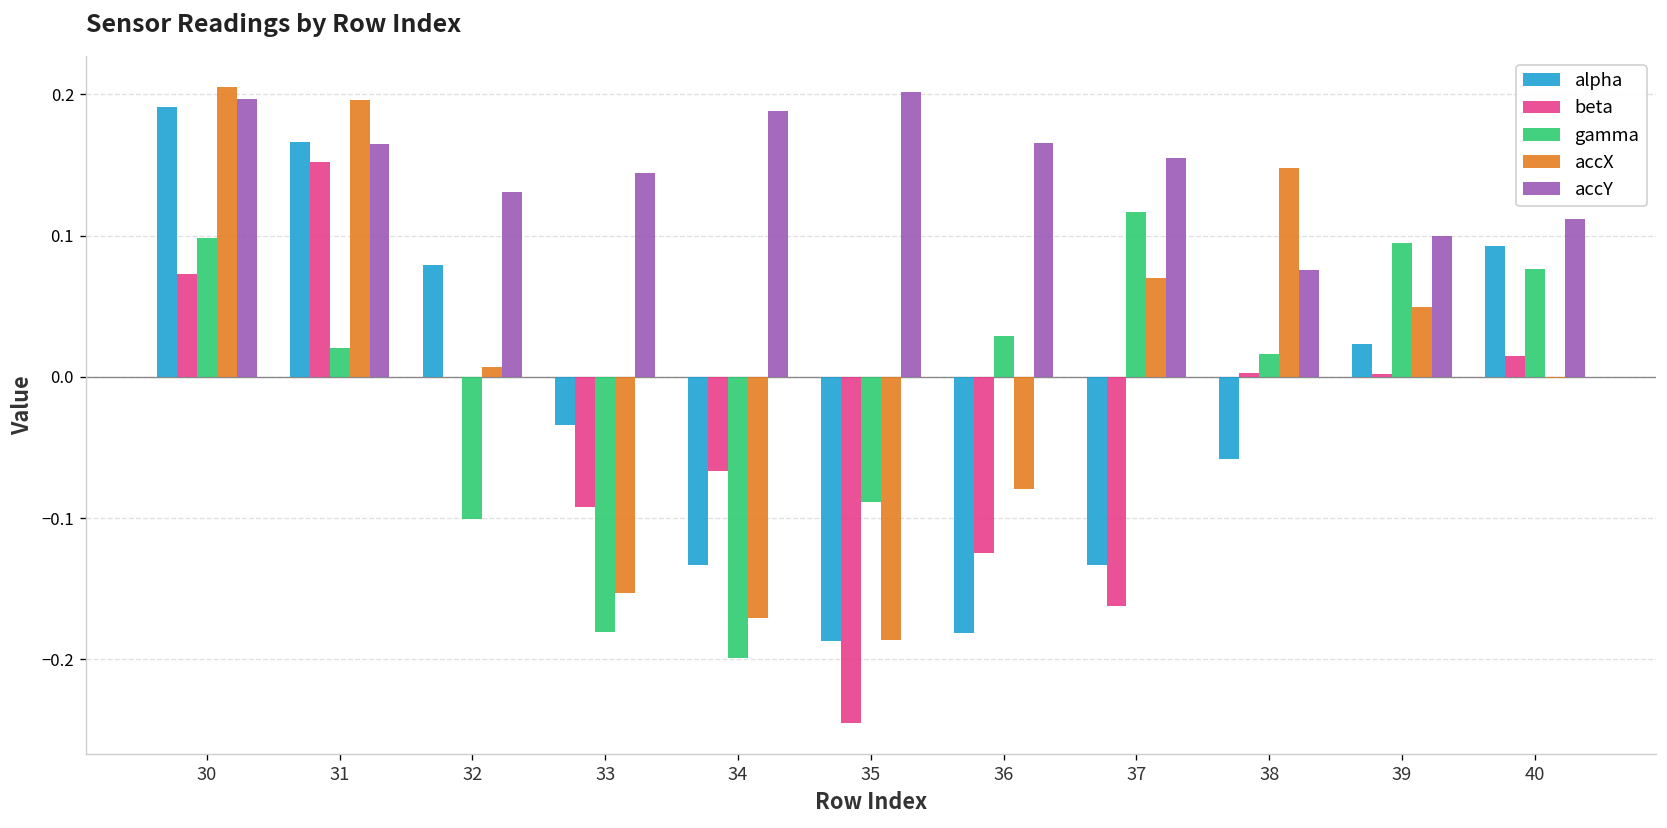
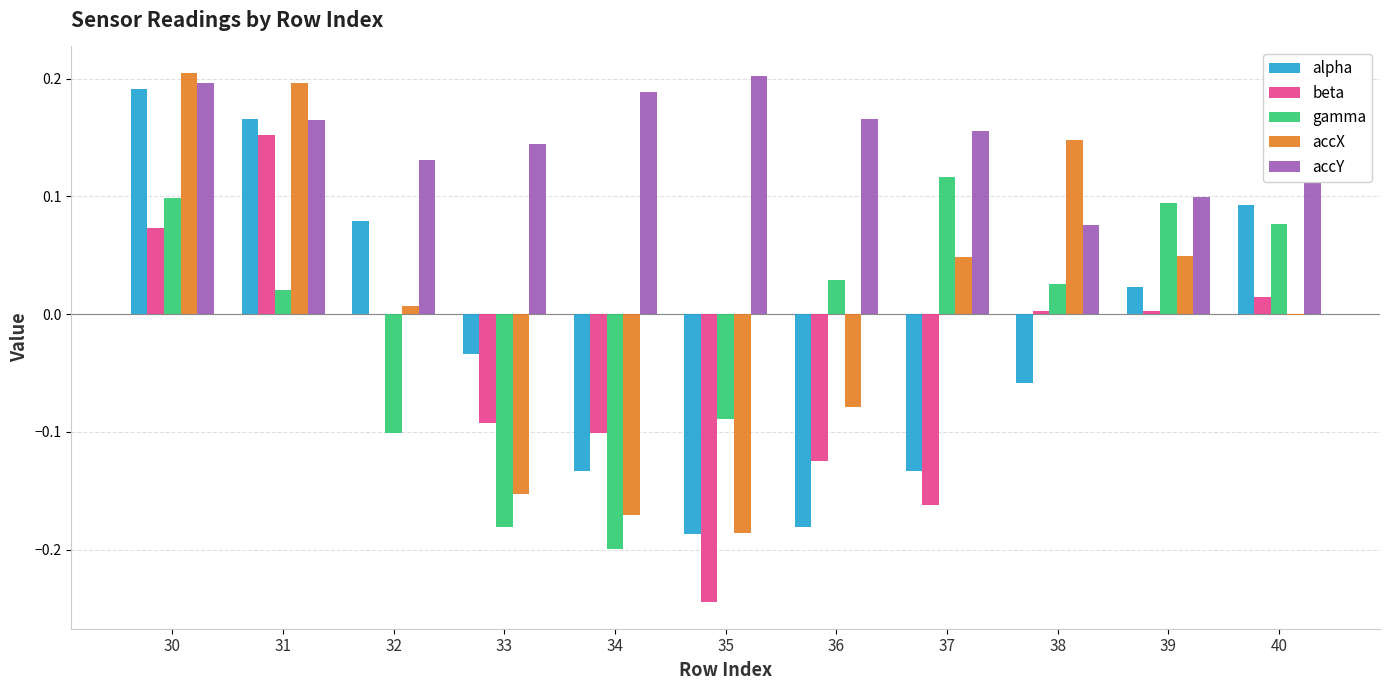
  {
    "alpha": {
      "30": 0.191,
      "31": 0.166,
      "32": 0.079,
      "33": -0.034,
      "34": -0.133,
      "35": -0.187,
      "36": -0.181,
      "37": -0.133,
      "38": -0.058,
      "39": 0.023,
      "40": 0.092
    },
    "beta": {
      "30": 0.073,
      "31": 0.152,
      "33": -0.092,
-     "34": -0.066,
+     "34": -0.101,
      "35": -0.245,
      "36": -0.125,
      "37": -0.162,
      "38": 0.003,
      "39": 0.002,
      "40": 0.015
    },
    "gamma": {
      "30": 0.098,
      "31": 0.020,
      "32": -0.101,
      "33": -0.181,
      "34": -0.199,
      "35": -0.089,
      "36": 0.029,
      "37": 0.117,
-     "38": 0.016,
+     "38": 0.025,
      "39": 0.095,
      "40": 0.076
    },
    "accX": {
      "30": 0.205,
      "31": 0.196,
      "32": 0.007,
      "33": -0.153,
      "34": -0.171,
      "35": -0.186,
      "36": -0.079,
-     "37": 0.070,
+     "37": 0.048,
      "38": 0.148,
      "39": 0.049
    },
    "accY": {
      "30": 0.197,
      "31": 0.165,
      "32": 0.131,
      "33": 0.144,
      "34": 0.188,
      "35": 0.202,
      "36": 0.165,
      "37": 0.155,
      "38": 0.076,
      "39": 0.099,
      "40": 0.111
    }
  }
